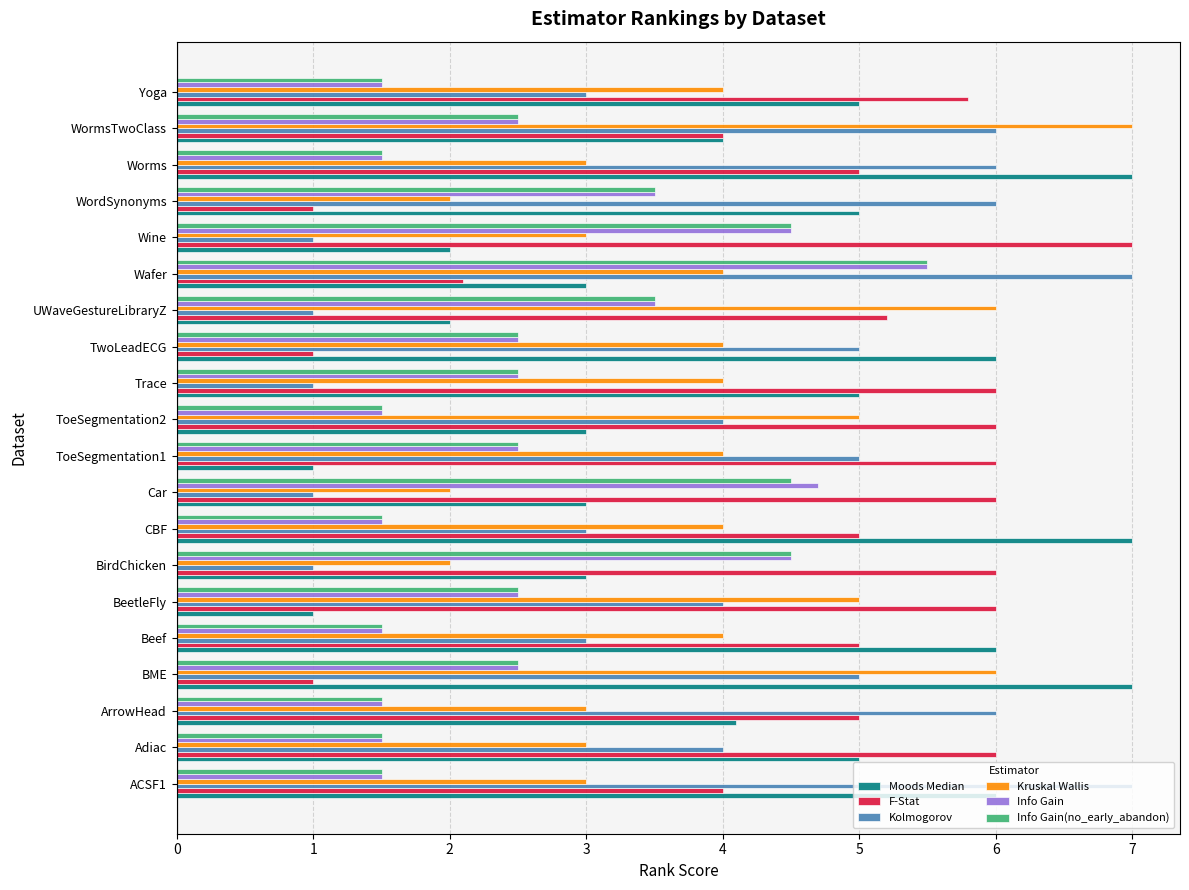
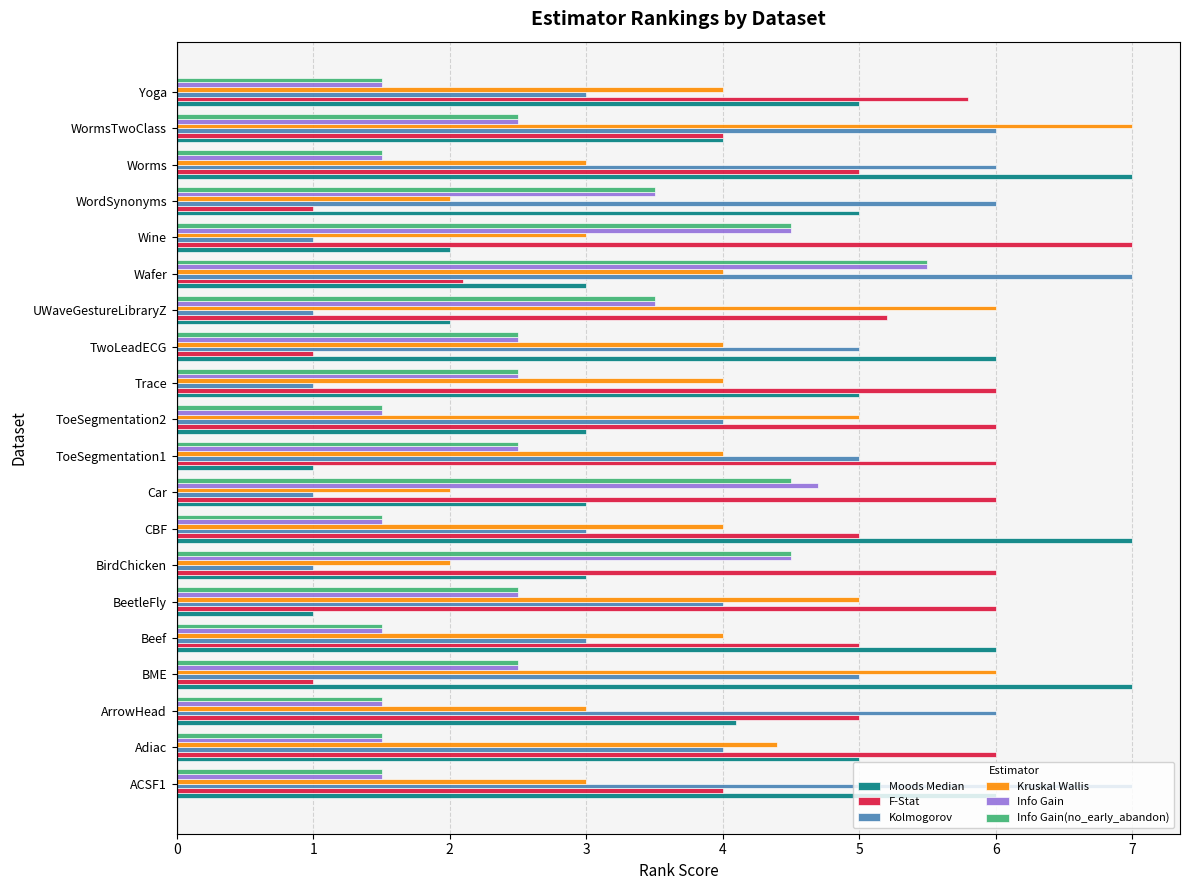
  {
    "Moods Median": {
      "Yoga": 5.0,
      "WormsTwoClass": 4.0,
      "Worms": 7.0,
      "WordSynonyms": 5.0,
      "Wine": 2.0,
      "Wafer": 3.0,
      "UWaveGestureLibraryZ": 2.0,
      "TwoLeadECG": 6.0,
      "Trace": 5.0,
      "ToeSegmentation2": 3.0,
      "ToeSegmentation1": 1.0,
      "Car": 3.0,
      "CBF": 7.0,
      "BirdChicken": 3.0,
      "BeetleFly": 1.0,
      "Beef": 6.0,
      "BME": 7.0,
      "ArrowHead": 4.1,
      "Adiac": 5.0
    },
    "F-Stat": {
      "Yoga": 5.8,
      "WormsTwoClass": 4.0,
      "Worms": 5.0,
      "WordSynonyms": 1.0,
      "Wine": 7.0,
      "Wafer": 2.1,
      "UWaveGestureLibraryZ": 5.2,
      "TwoLeadECG": 1.0,
      "Trace": 6.0,
      "ToeSegmentation2": 6.0,
      "ToeSegmentation1": 6.0,
      "Car": 6.0,
      "CBF": 5.0,
      "BirdChicken": 6.0,
      "BeetleFly": 6.0,
      "Beef": 5.0,
      "BME": 1.0,
      "ArrowHead": 5.0,
      "Adiac": 6.0,
      "ACSF1": 4.0
    },
    "Kolmogorov": {
      "Yoga": 3.0,
      "WormsTwoClass": 6.0,
      "Worms": 6.0,
      "WordSynonyms": 6.0,
      "Wine": 1.0,
      "Wafer": 7.0,
      "UWaveGestureLibraryZ": 1.0,
      "TwoLeadECG": 5.0,
      "Trace": 1.0,
      "ToeSegmentation2": 4.0,
      "ToeSegmentation1": 5.0,
      "Car": 1.0,
      "CBF": 3.0,
      "BirdChicken": 1.0,
      "BeetleFly": 4.0,
      "Beef": 3.0,
      "BME": 5.0,
      "ArrowHead": 6.0,
      "Adiac": 4.0
    },
    "Kruskal Wallis": {
      "Yoga": 4.0,
      "WormsTwoClass": 7.0,
      "Worms": 3.0,
      "WordSynonyms": 2.0,
      "Wine": 3.0,
      "Wafer": 4.0,
      "UWaveGestureLibraryZ": 6.0,
      "TwoLeadECG": 4.0,
      "Trace": 4.0,
      "ToeSegmentation2": 5.0,
      "ToeSegmentation1": 4.0,
      "Car": 2.0,
      "CBF": 4.0,
      "BirdChicken": 2.0,
      "BeetleFly": 5.0,
      "Beef": 4.0,
      "BME": 6.0,
      "ArrowHead": 3.0,
-     "Adiac": 3.0,
+     "Adiac": 4.4,
      "ACSF1": 3.0
    },
    "Info Gain": {
      "Yoga": 1.5,
      "WormsTwoClass": 2.5,
      "Worms": 1.5,
      "WordSynonyms": 3.5,
      "Wine": 4.5,
      "Wafer": 5.5,
      "UWaveGestureLibraryZ": 3.5,
      "TwoLeadECG": 2.5,
      "Trace": 2.5,
      "ToeSegmentation2": 1.5,
      "ToeSegmentation1": 2.5,
      "Car": 4.7,
      "CBF": 1.5,
      "BirdChicken": 4.5,
      "BeetleFly": 2.5,
      "Beef": 1.5,
      "BME": 2.5,
      "ArrowHead": 1.5,
      "Adiac": 1.5,
      "ACSF1": 1.5
    },
    "Info Gain(no_early_abandon)": {
      "Yoga": 1.5,
      "WormsTwoClass": 2.5,
      "Worms": 1.5,
      "WordSynonyms": 3.5,
      "Wine": 4.5,
      "Wafer": 5.5,
      "UWaveGestureLibraryZ": 3.5,
      "TwoLeadECG": 2.5,
      "Trace": 2.5,
      "ToeSegmentation2": 1.5,
      "ToeSegmentation1": 2.5,
      "Car": 4.5,
      "CBF": 1.5,
      "BirdChicken": 4.5,
      "BeetleFly": 2.5,
      "Beef": 1.5,
      "BME": 2.5,
      "ArrowHead": 1.5,
      "Adiac": 1.5,
      "ACSF1": 1.5
    }
  }
